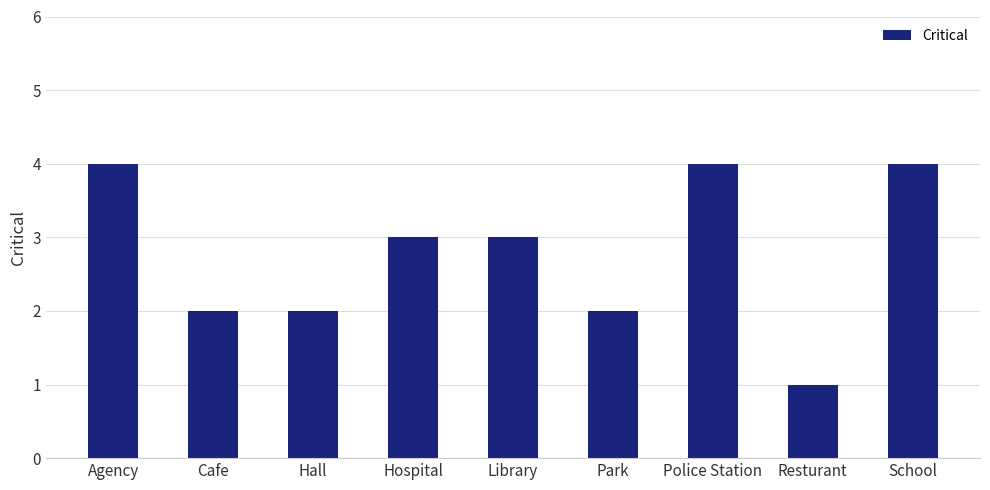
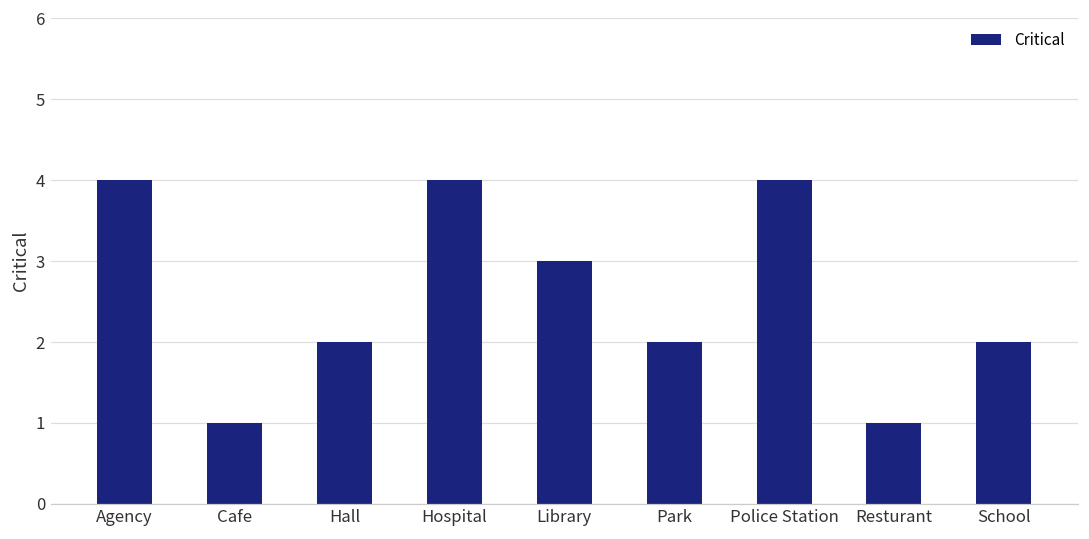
  {
    "Agency": 4,
-   "Cafe": 2,
+   "Cafe": 1,
    "Hall": 2,
-   "Hospital": 3,
+   "Hospital": 4,
    "Library": 3,
    "Park": 2,
    "Police Station": 4,
    "Resturant": 1,
-   "School": 4
+   "School": 2
  }
